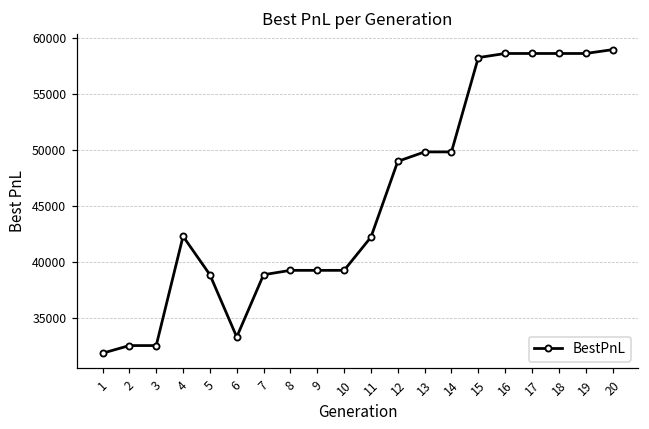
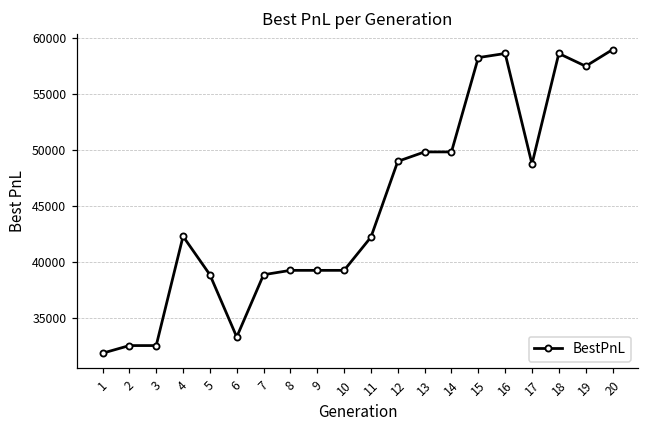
  {
    "1": 31900,
    "2": 32600,
    "3": 32600,
    "4": 42300,
    "5": 38900,
    "6": 33300,
    "7": 38900,
    "8": 39300,
    "9": 39300,
    "10": 39300,
    "11": 42200,
    "12": 49000,
    "13": 49800,
    "14": 49800,
    "15": 58300,
    "16": 58600,
-   "17": 58600,
+   "17": 48800,
    "18": 58600,
-   "19": 58600,
+   "19": 57500,
    "20": 59000
  }
